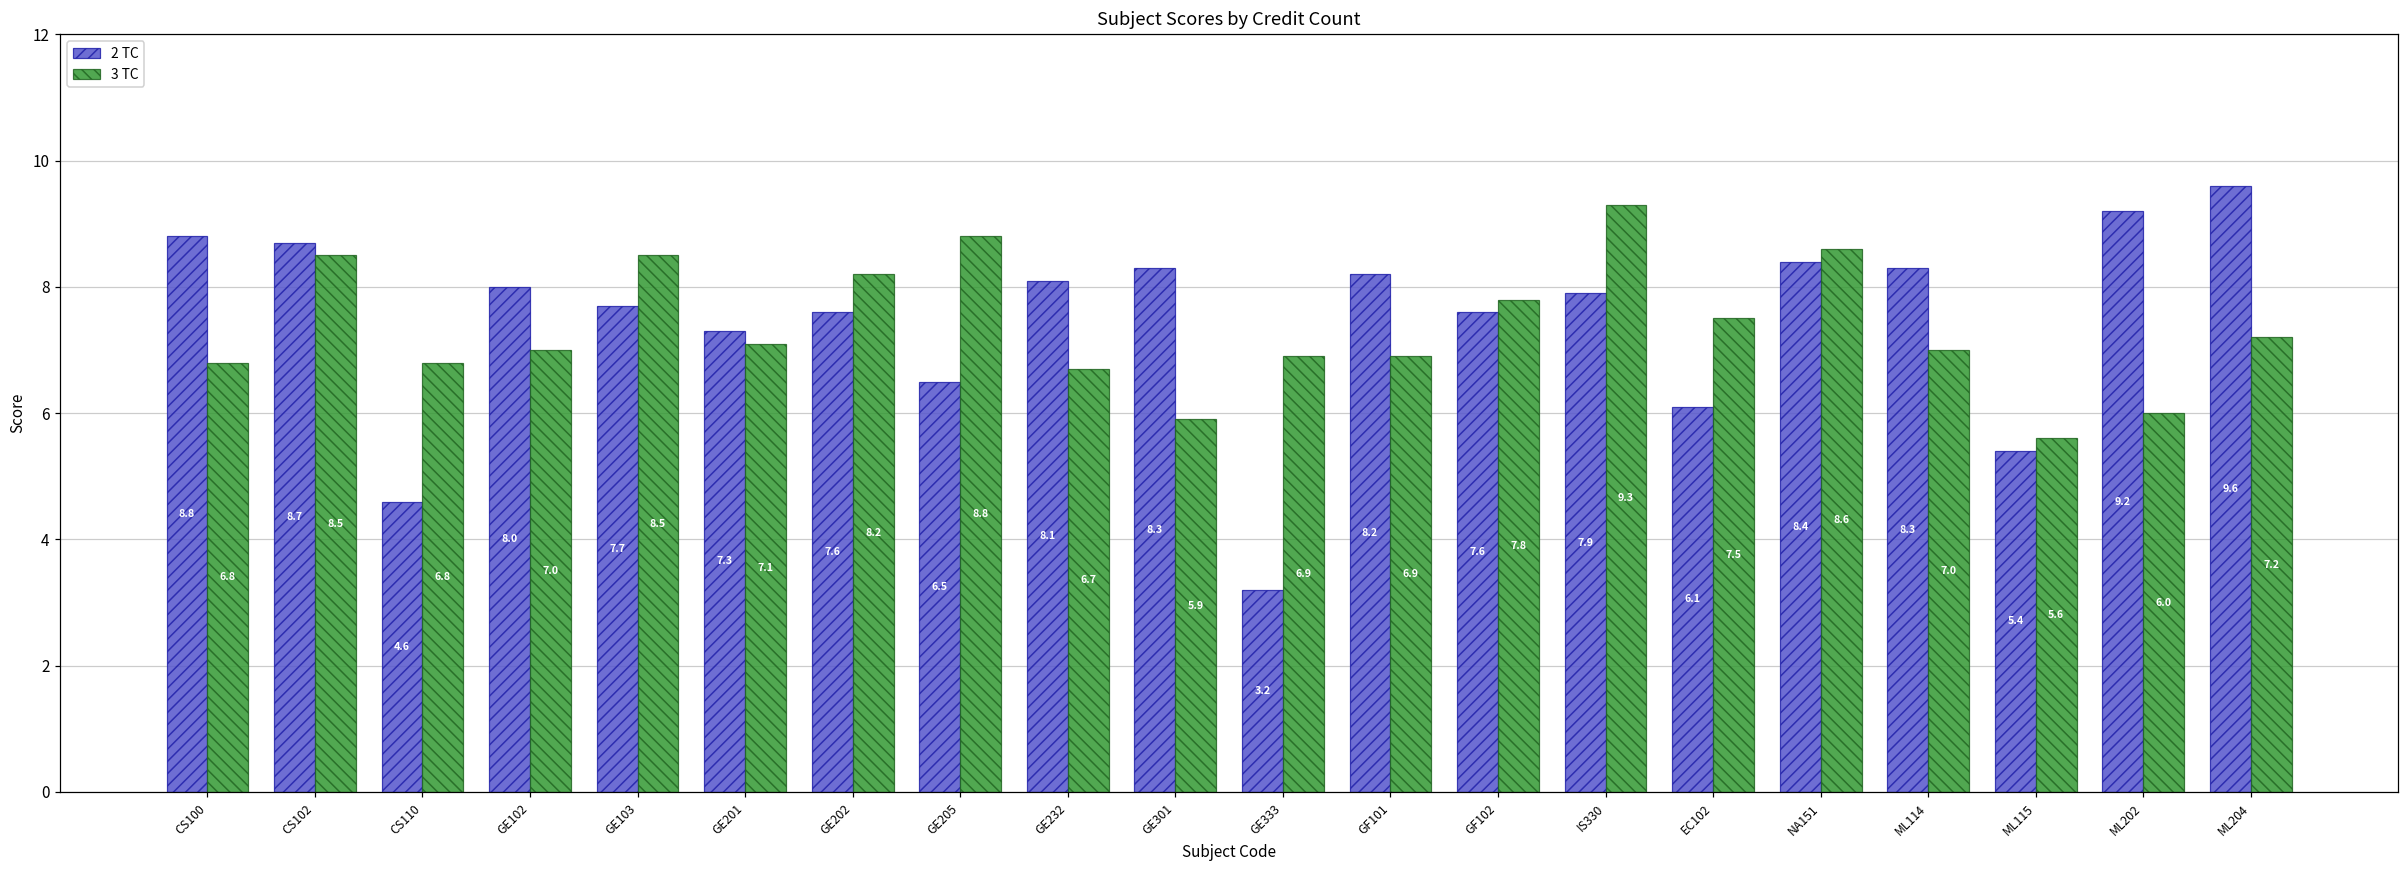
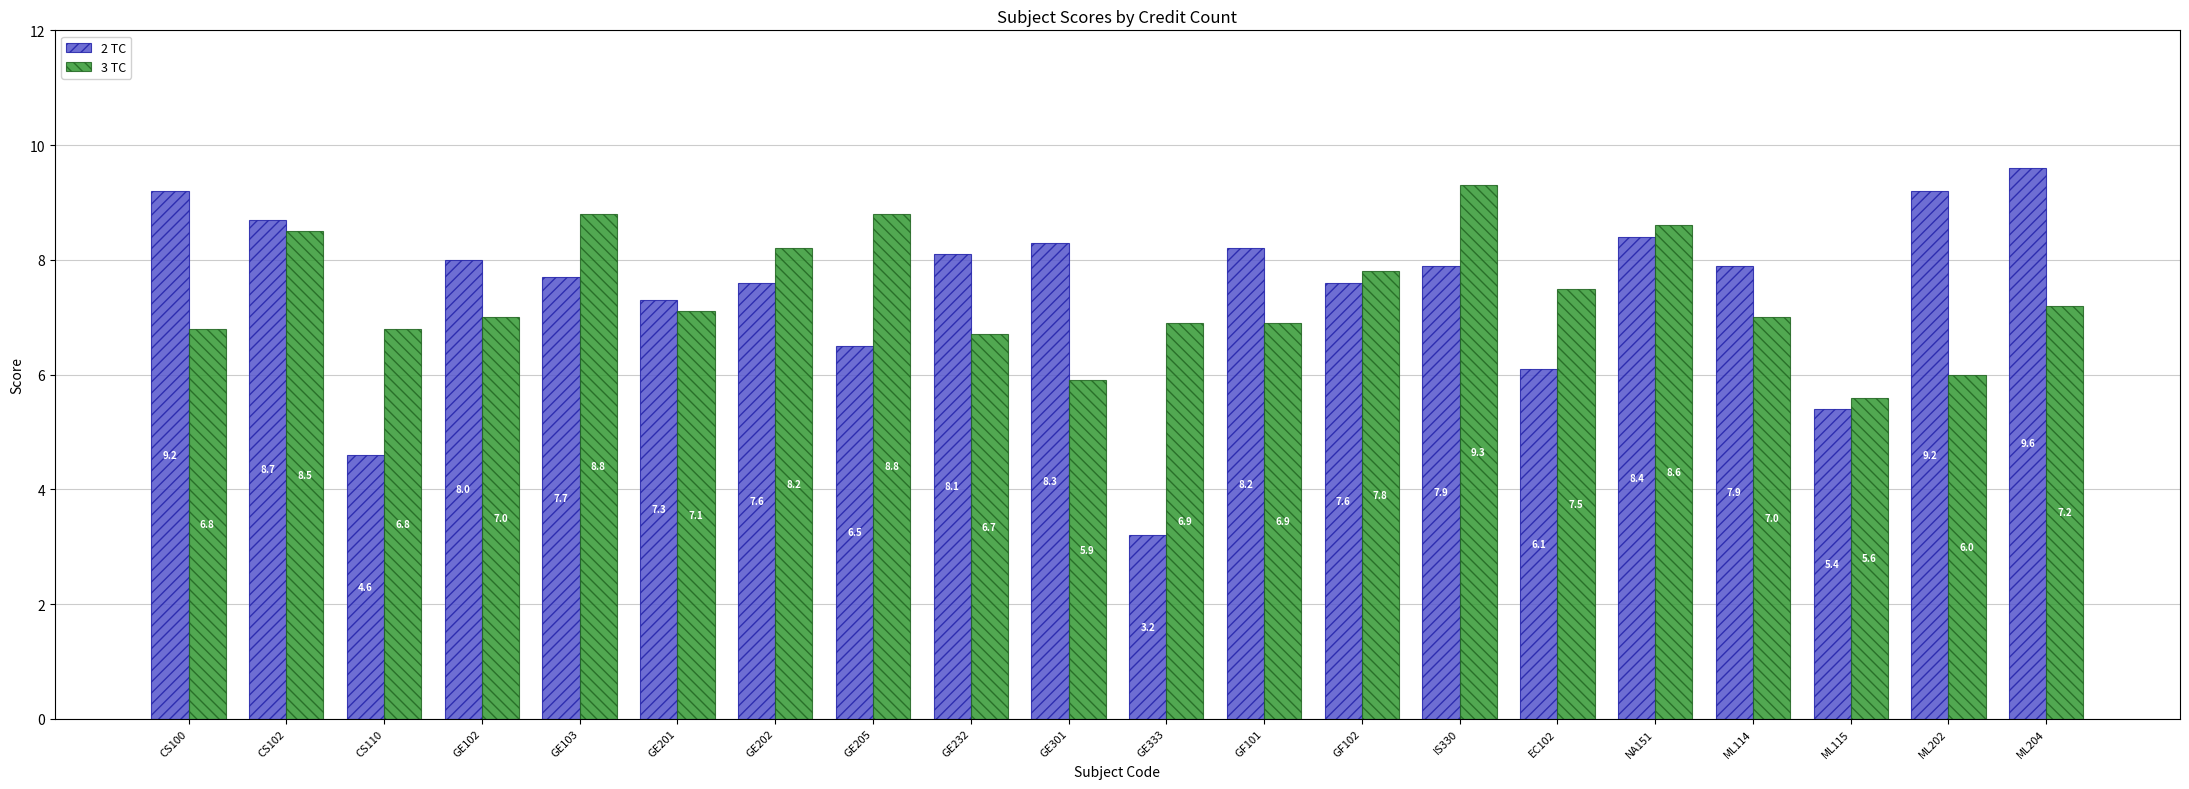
  {
    "2 TC": {
-     "CS100": 8.8,
+     "CS100": 9.2,
      "CS102": 8.7,
      "CS110": 4.6,
      "GE102": 8.0,
      "GE103": 7.7,
      "GE201": 7.3,
      "GE202": 7.6,
      "GE205": 6.5,
      "GE232": 8.1,
      "GE301": 8.3,
      "GE333": 3.2,
      "GF101": 8.2,
      "GF102": 7.6,
      "IS330": 7.9,
      "EC102": 6.1,
      "NA151": 8.4,
-     "ML114": 8.3,
+     "ML114": 7.9,
      "ML115": 5.4,
      "ML202": 9.2,
      "ML204": 9.6
    },
    "3 TC": {
      "CS100": 6.8,
      "CS102": 8.5,
      "CS110": 6.8,
      "GE102": 7.0,
-     "GE103": 8.5,
+     "GE103": 8.8,
      "GE201": 7.1,
      "GE202": 8.2,
      "GE205": 8.8,
      "GE232": 6.7,
      "GE301": 5.9,
      "GE333": 6.9,
      "GF101": 6.9,
      "GF102": 7.8,
      "IS330": 9.3,
      "EC102": 7.5,
      "NA151": 8.6,
      "ML114": 7.0,
      "ML115": 5.6,
      "ML202": 6.0,
      "ML204": 7.2
    }
  }
